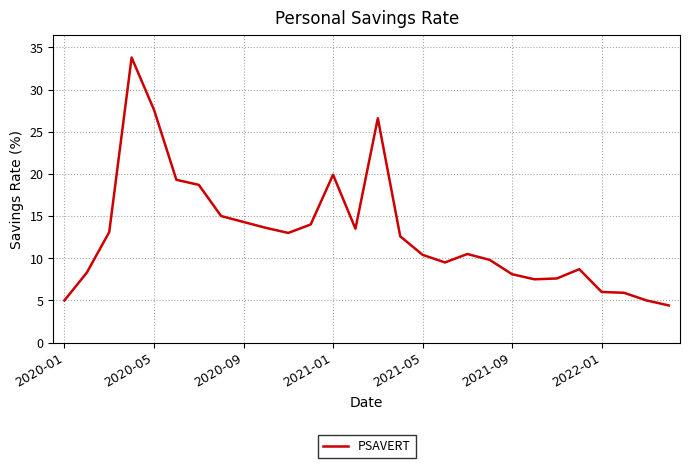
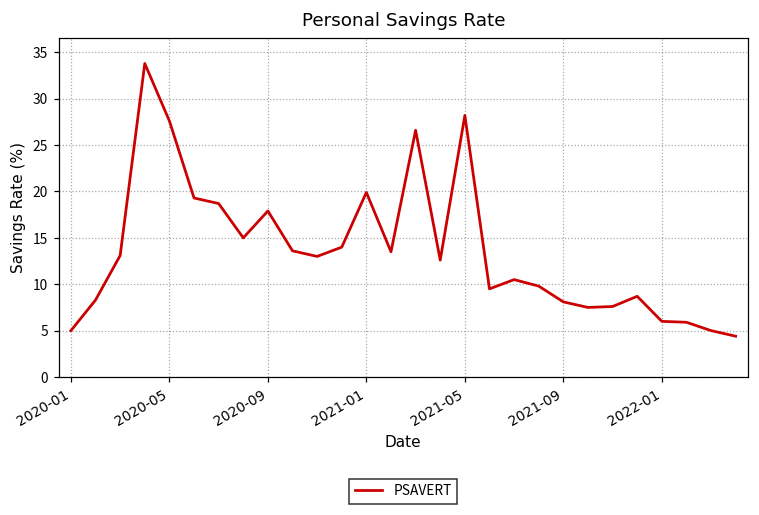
  {
    "2020-01": 5,
    "2020-05": 28,
-   "2020-09": 14,
+   "2020-09": 18,
    "2021-01": 20,
-   "2021-05": 10,
+   "2021-05": 28,
    "2021-09": 8,
    "2022-01": 6
  }
